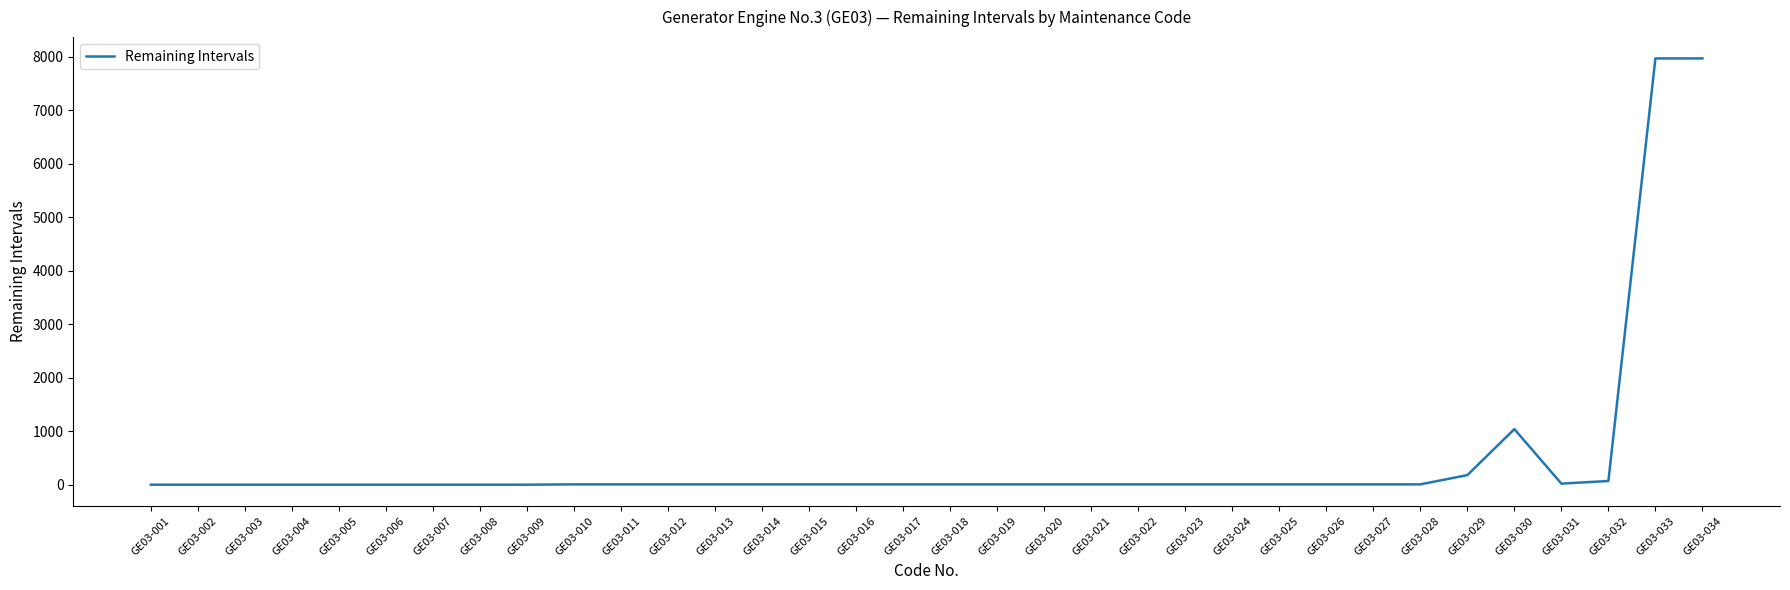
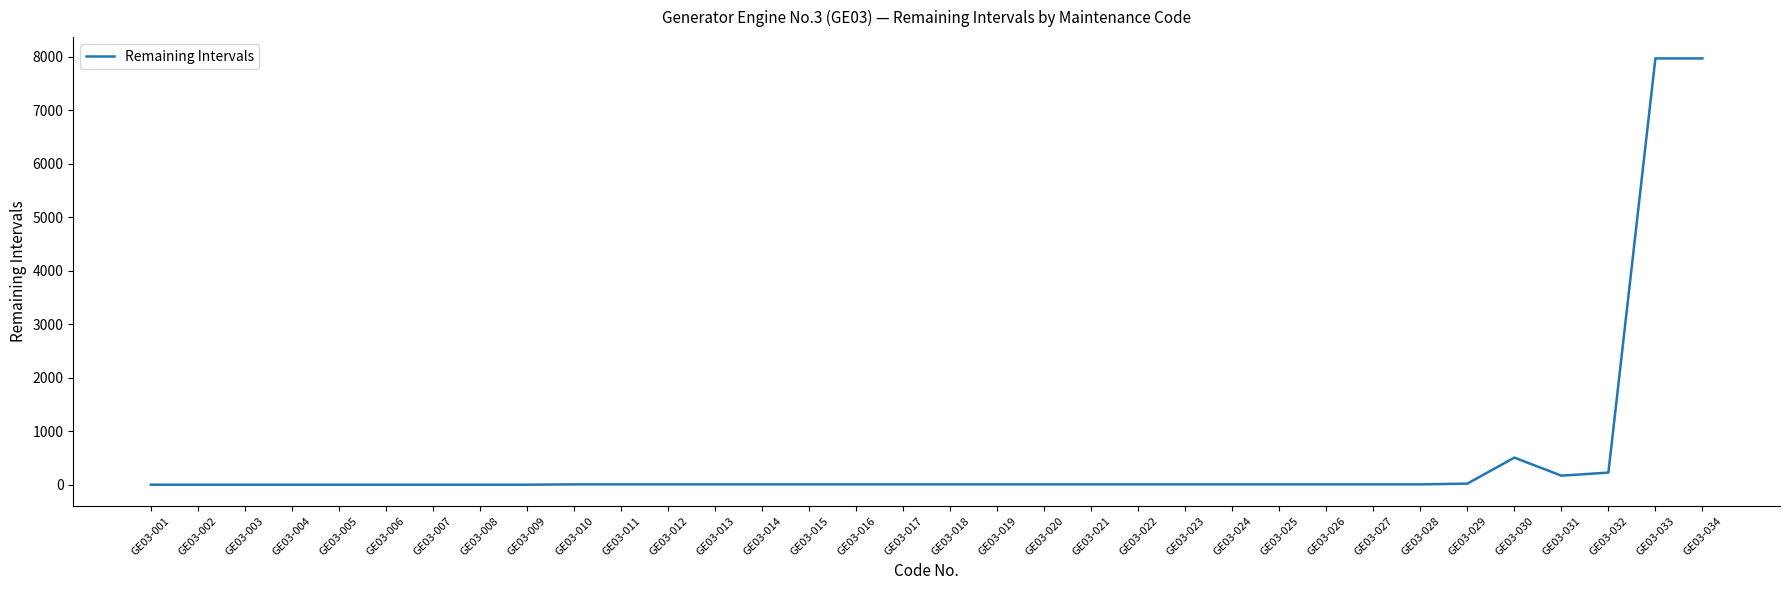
  {
    "GE03-001": 0,
    "GE03-002": 0,
    "GE03-003": 0,
    "GE03-004": 0,
    "GE03-005": 0,
    "GE03-006": 0,
    "GE03-007": 0,
    "GE03-008": 0,
    "GE03-009": 0,
    "GE03-010": 0,
    "GE03-011": 0,
    "GE03-012": 0,
    "GE03-013": 0,
    "GE03-014": 0,
    "GE03-015": 0,
    "GE03-016": 0,
    "GE03-017": 0,
    "GE03-018": 0,
    "GE03-019": 0,
    "GE03-020": 0,
    "GE03-021": 0,
    "GE03-022": 0,
    "GE03-023": 0,
    "GE03-024": 0,
    "GE03-025": 0,
    "GE03-026": 0,
    "GE03-027": 0,
    "GE03-028": 0,
-   "GE03-029": 200,
-   "GE03-030": 1000,
-   "GE03-031": 0,
-   "GE03-032": 100,
+   "GE03-029": 0,
+   "GE03-030": 500,
+   "GE03-031": 200,
+   "GE03-032": 200,
    "GE03-033": 8000,
    "GE03-034": 8000
  }
